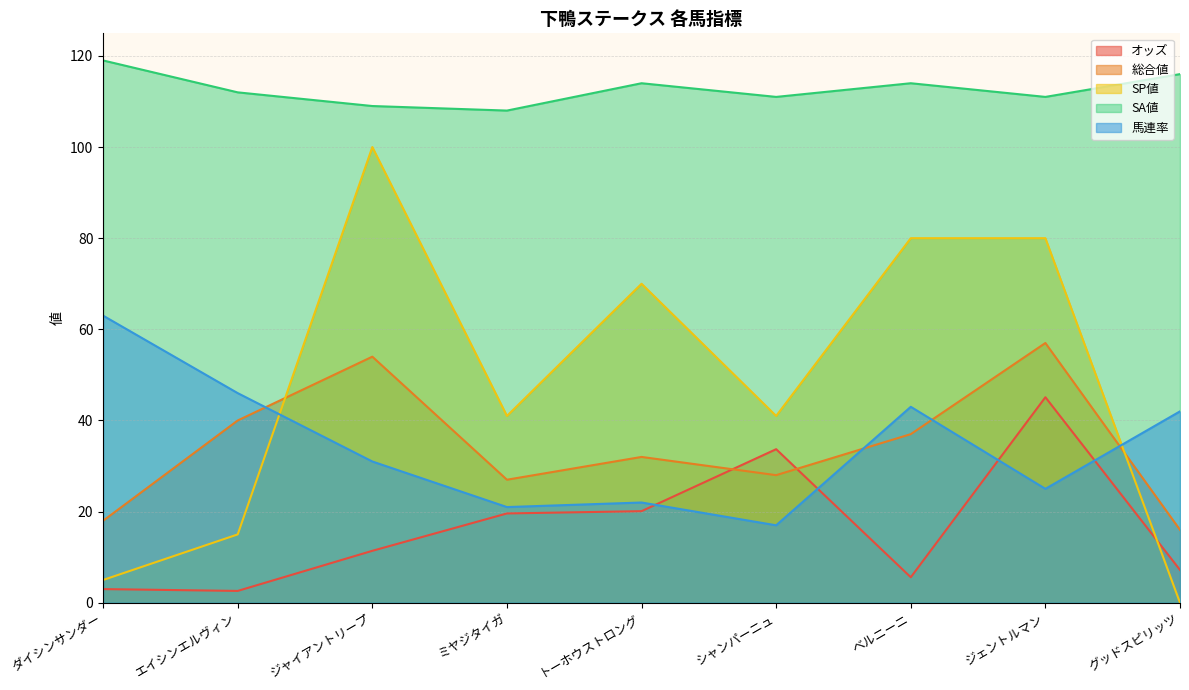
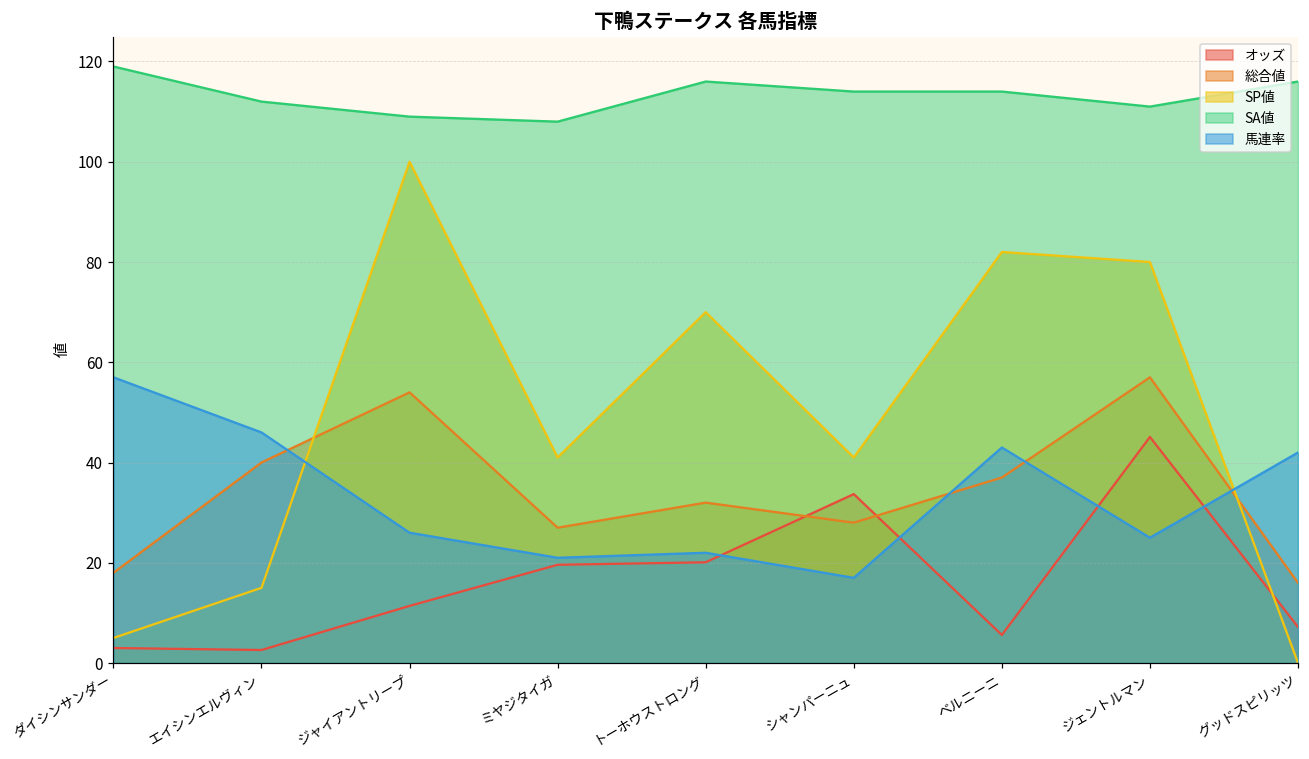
  {
    "SP値": {
      "ダイシンサンダー": 5,
      "エイシンエルヴィン": 15,
      "ジャイアントリープ": 100,
      "ミヤジタイガ": 41,
      "トーホウストロング": 70,
      "シャンパーニュ": 41,
-     "ベルニーニ": 80,
+     "ベルニーニ": 82,
      "ジェントルマン": 80,
      "グッドスピリッツ": 0
    },
    "SA値": {
      "ダイシンサンダー": 119,
      "エイシンエルヴィン": 112,
      "ジャイアントリープ": 109,
      "ミヤジタイガ": 108,
-     "トーホウストロング": 114,
-     "シャンパーニュ": 111,
+     "トーホウストロング": 116,
+     "シャンパーニュ": 114,
      "ベルニーニ": 114,
      "ジェントルマン": 111,
      "グッドスピリッツ": 116
    },
    "馬連率": {
-     "ダイシンサンダー": 63,
+     "ダイシンサンダー": 57,
      "エイシンエルヴィン": 46,
-     "ジャイアントリープ": 31,
+     "ジャイアントリープ": 26,
      "ミヤジタイガ": 21,
      "トーホウストロング": 22,
      "シャンパーニュ": 17,
      "ベルニーニ": 43,
      "ジェントルマン": 25,
      "グッドスピリッツ": 42
    }
  }
